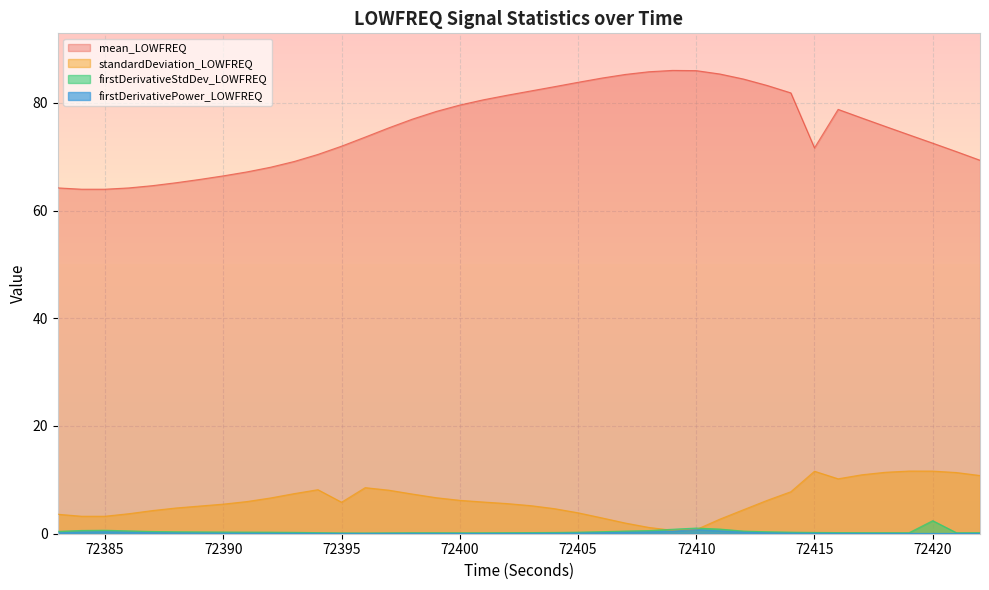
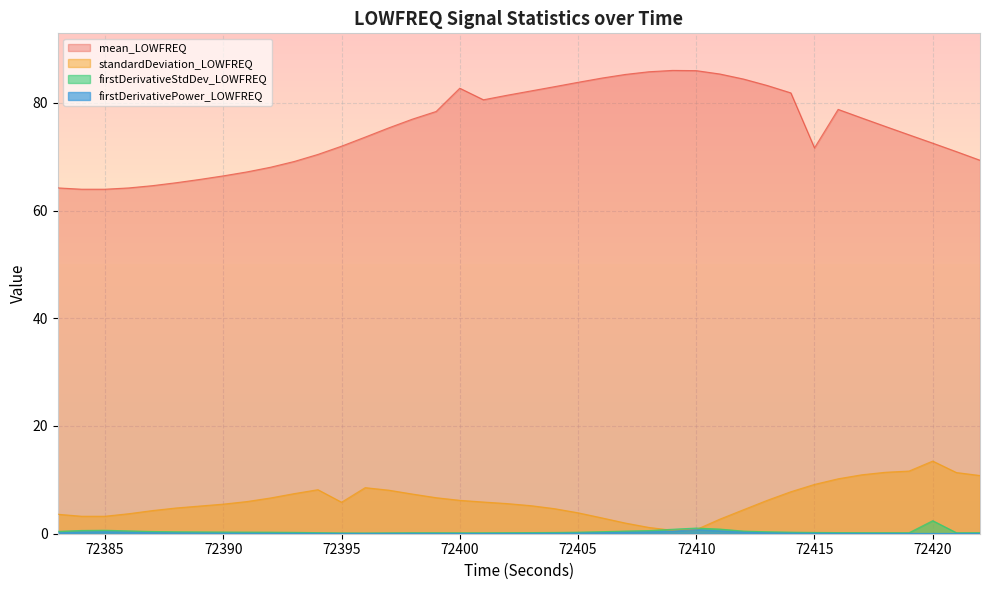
  {
    "mean_LOWFREQ": {
      "72385": 64,
      "72390": 66,
      "72395": 72,
-     "72400": 80,
+     "72400": 83,
      "72405": 84,
      "72410": 86,
      "72415": 72,
      "72420": 73
    },
    "standardDeviation_LOWFREQ": {
      "72385": 3,
      "72390": 5,
      "72395": 6,
      "72400": 6,
      "72405": 4,
-     "72415": 12,
-     "72420": 12
+     "72415": 9,
+     "72420": 13
    },
    "firstDerivativeStdDev_LOWFREQ": {
      "72420": 2
    },
    "firstDerivativePower_LOWFREQ": {
      "72420": 0
    }
  }
